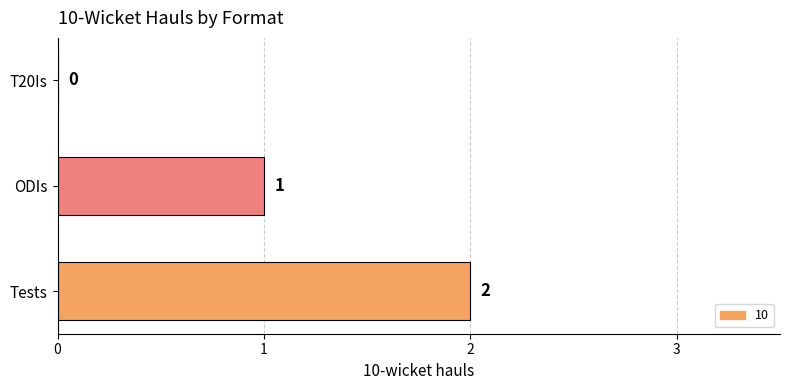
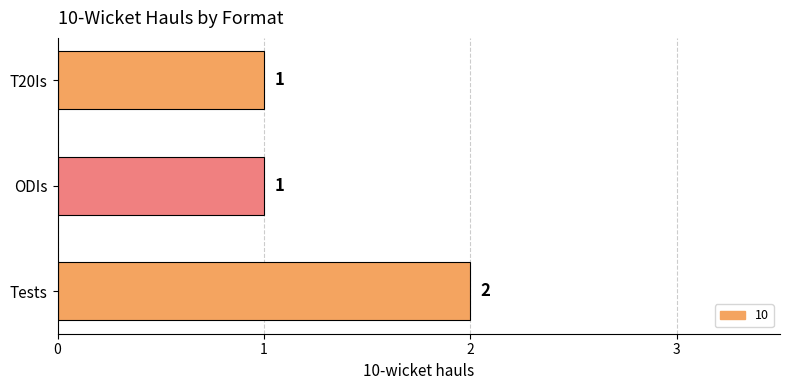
  {
-   "T20Is": 0,
+   "T20Is": 1,
    "ODIs": 1,
    "Tests": 2
  }
